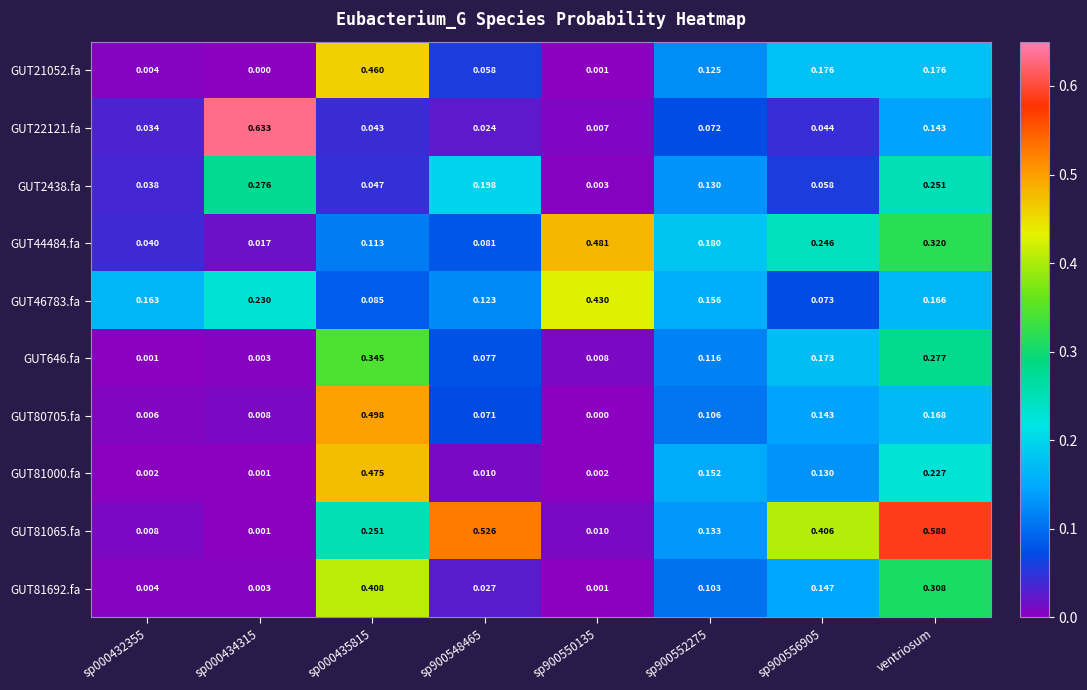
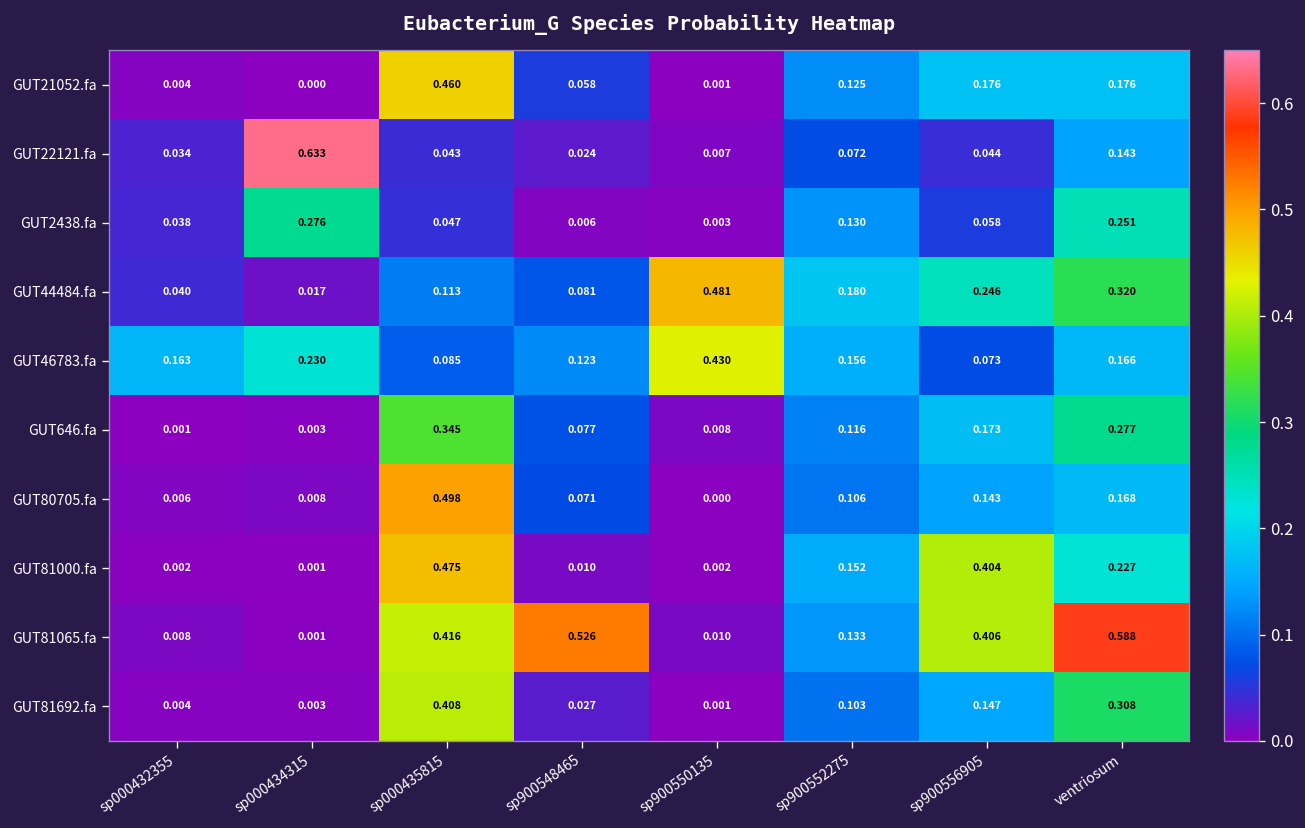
  {
    "GUT21052.fa": {
      "sp000432355": 0.004,
      "sp000434315": 0.000,
      "sp000435815": 0.460,
      "sp900548465": 0.058,
      "sp900550135": 0.001,
      "sp900552275": 0.125,
      "sp900556905": 0.176,
      "ventriosum": 0.176
    },
    "GUT22121.fa": {
      "sp000432355": 0.034,
      "sp000434315": 0.633,
      "sp000435815": 0.043,
      "sp900548465": 0.024,
      "sp900550135": 0.007,
      "sp900552275": 0.072,
      "sp900556905": 0.044,
      "ventriosum": 0.143
    },
    "GUT2438.fa": {
      "sp000432355": 0.038,
      "sp000434315": 0.276,
      "sp000435815": 0.047,
-     "sp900548465": 0.198,
+     "sp900548465": 0.006,
      "sp900550135": 0.003,
      "sp900552275": 0.130,
      "sp900556905": 0.058,
      "ventriosum": 0.251
    },
    "GUT44484.fa": {
      "sp000432355": 0.040,
      "sp000434315": 0.017,
      "sp000435815": 0.113,
      "sp900548465": 0.081,
      "sp900550135": 0.481,
      "sp900552275": 0.180,
      "sp900556905": 0.246,
      "ventriosum": 0.320
    },
    "GUT46783.fa": {
      "sp000432355": 0.163,
      "sp000434315": 0.230,
      "sp000435815": 0.085,
      "sp900548465": 0.123,
      "sp900550135": 0.430,
      "sp900552275": 0.156,
      "sp900556905": 0.073,
      "ventriosum": 0.166
    },
    "GUT646.fa": {
      "sp000432355": 0.001,
      "sp000434315": 0.003,
      "sp000435815": 0.345,
      "sp900548465": 0.077,
      "sp900550135": 0.008,
      "sp900552275": 0.116,
      "sp900556905": 0.173,
      "ventriosum": 0.277
    },
    "GUT80705.fa": {
      "sp000432355": 0.006,
      "sp000434315": 0.008,
      "sp000435815": 0.498,
      "sp900548465": 0.071,
      "sp900550135": 0.000,
      "sp900552275": 0.106,
      "sp900556905": 0.143,
      "ventriosum": 0.168
    },
    "GUT81000.fa": {
      "sp000432355": 0.002,
      "sp000434315": 0.001,
      "sp000435815": 0.475,
      "sp900548465": 0.010,
      "sp900550135": 0.002,
      "sp900552275": 0.152,
-     "sp900556905": 0.130,
+     "sp900556905": 0.404,
      "ventriosum": 0.227
    },
    "GUT81065.fa": {
      "sp000432355": 0.008,
      "sp000434315": 0.001,
-     "sp000435815": 0.251,
+     "sp000435815": 0.416,
      "sp900548465": 0.526,
      "sp900550135": 0.010,
      "sp900552275": 0.133,
      "sp900556905": 0.406,
      "ventriosum": 0.588
    },
    "GUT81692.fa": {
      "sp000432355": 0.004,
      "sp000434315": 0.003,
      "sp000435815": 0.408,
      "sp900548465": 0.027,
      "sp900550135": 0.001,
      "sp900552275": 0.103,
      "sp900556905": 0.147,
      "ventriosum": 0.308
    }
  }
